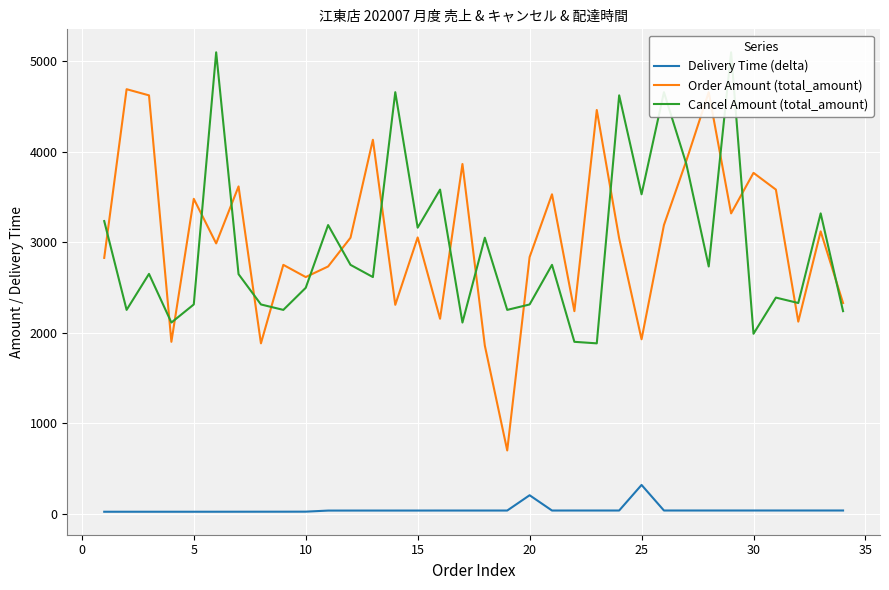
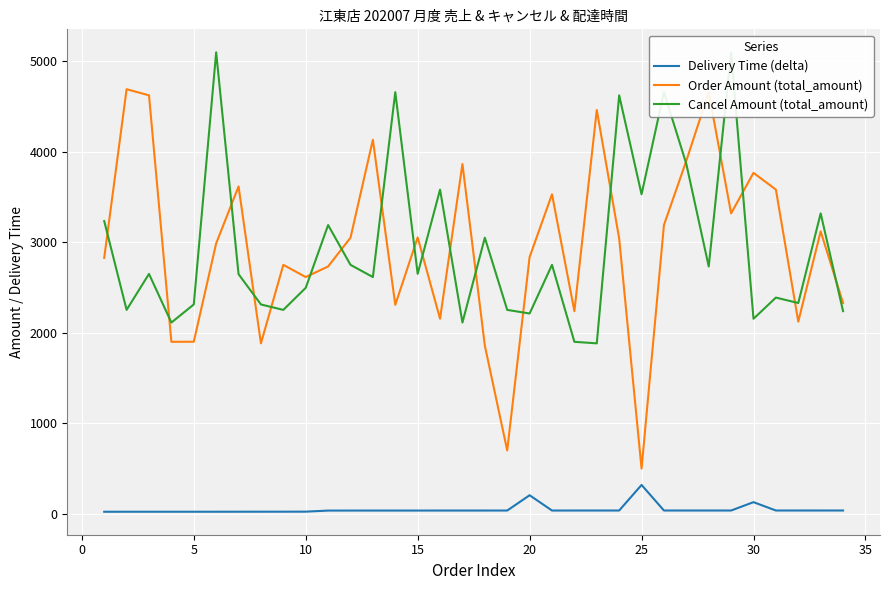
  {
    "Delivery Time (delta)": {
      "5": 0,
      "10": 0,
      "15": 0,
      "20": 200,
      "25": 300,
-     "30": 0
+     "30": 100
    },
    "Order Amount (total_amount)": {
-     "5": 3500,
+     "5": 1900,
      "10": 2600,
      "15": 3100,
      "20": 2800,
-     "25": 1900,
+     "25": 500,
      "30": 3800
    },
    "Cancel Amount (total_amount)": {
      "5": 2300,
      "10": 2500,
-     "15": 3200,
-     "20": 2300,
+     "15": 2700,
+     "20": 2200,
      "25": 3500,
-     "30": 2000
+     "30": 2200
    }
  }
